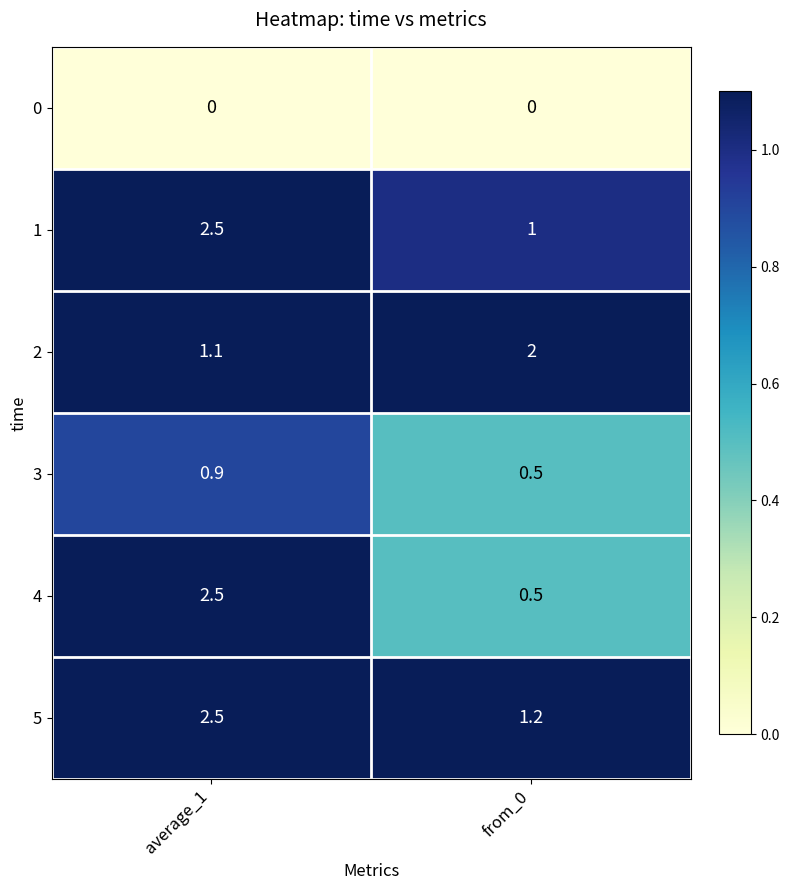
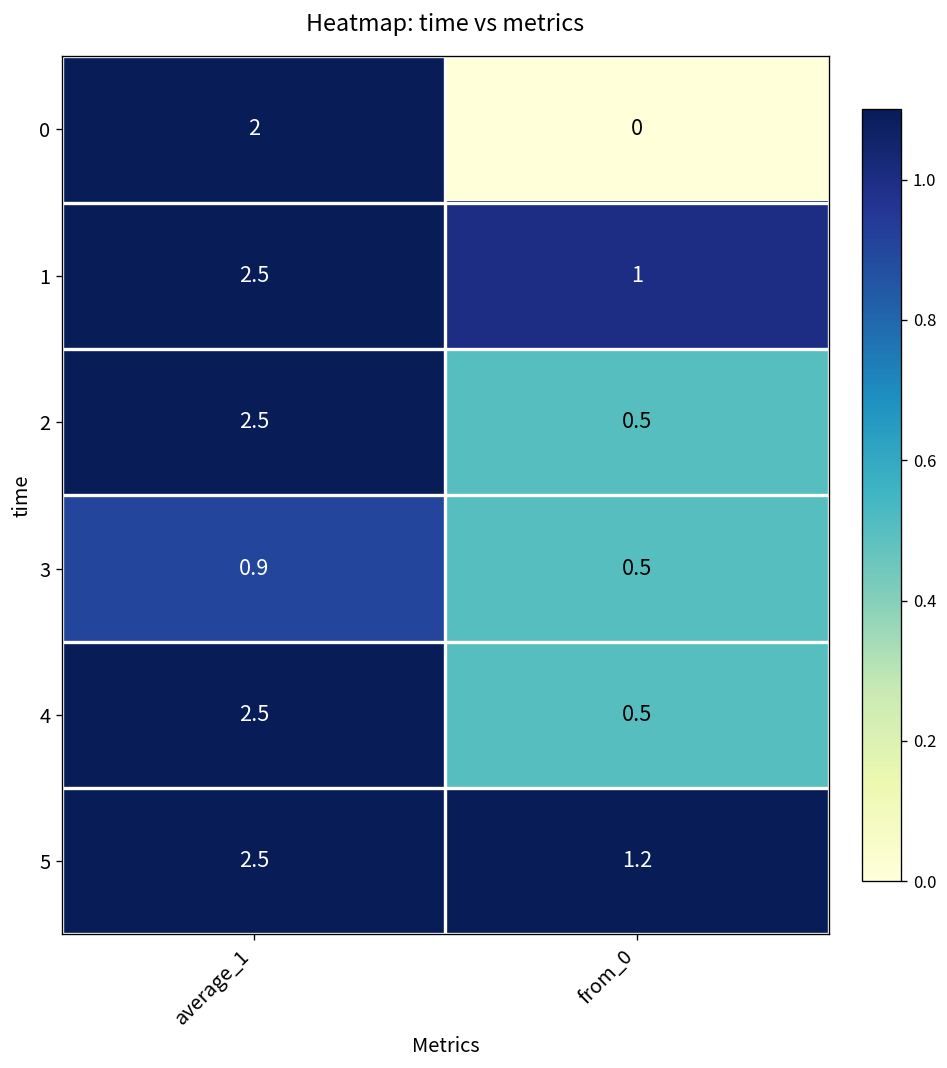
  {
    "0": {
-     "average_1": 0,
+     "average_1": 2,
      "from_0": 0
    },
    "1": {
      "average_1": 2.5,
      "from_0": 1
    },
    "2": {
-     "average_1": 1.1,
-     "from_0": 2
+     "average_1": 2.5,
+     "from_0": 0.5
    },
    "3": {
      "average_1": 0.9,
      "from_0": 0.5
    },
    "4": {
      "average_1": 2.5,
      "from_0": 0.5
    },
    "5": {
      "average_1": 2.5,
      "from_0": 1.2
    }
  }
